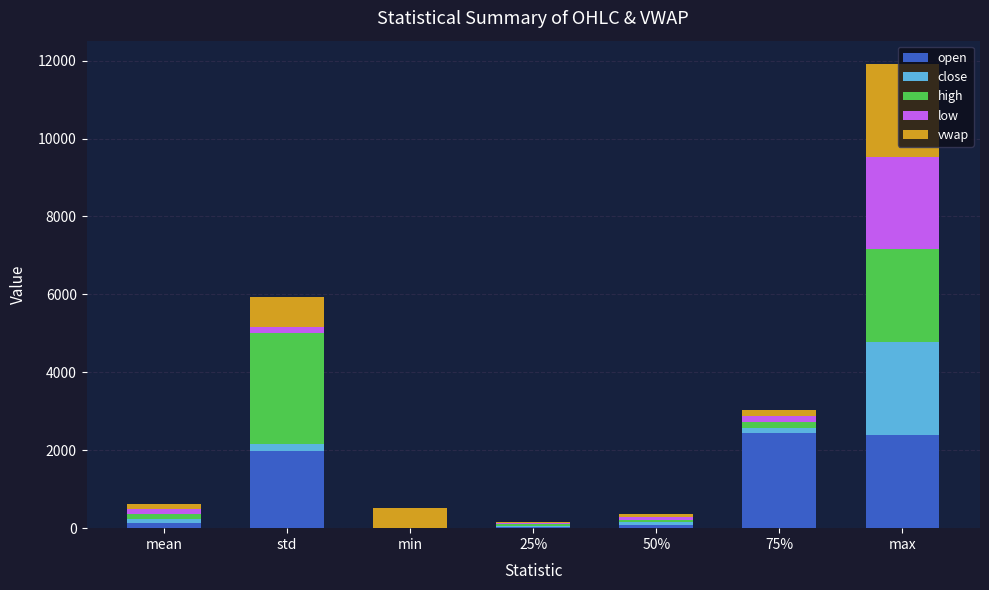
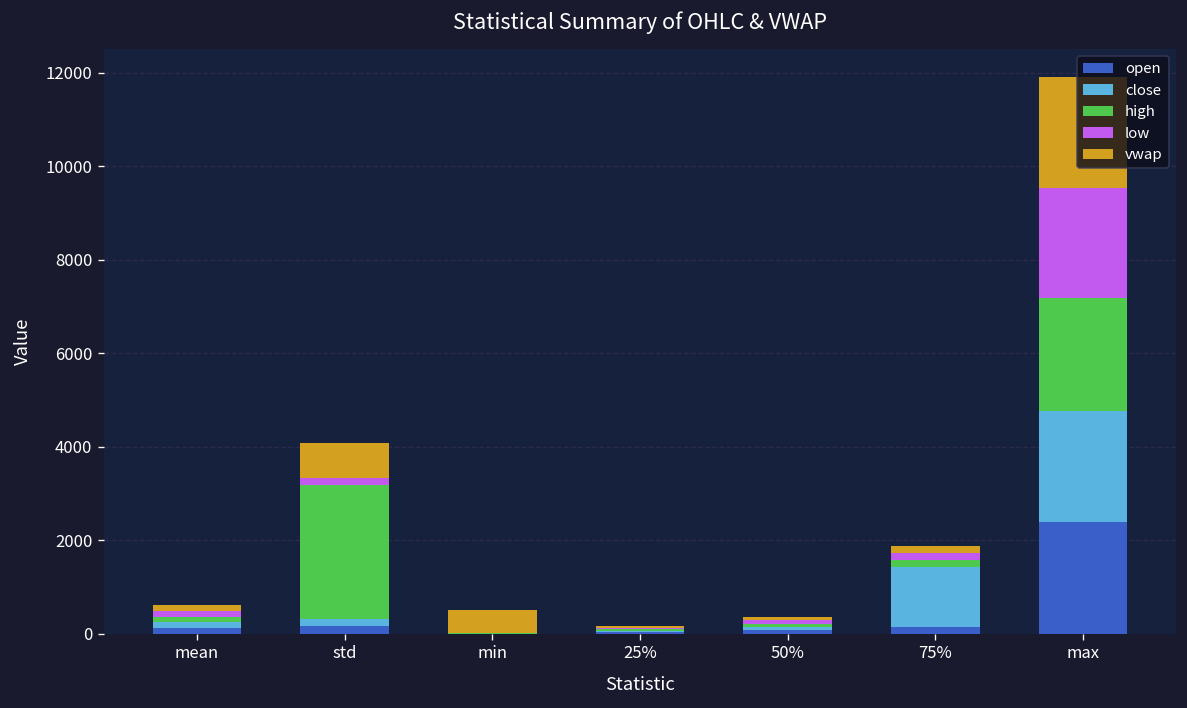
  {
    "open": {
      "mean": 100,
-     "std": 2000,
+     "std": 200,
      "50%": 100,
-     "75%": 2400,
+     "75%": 100,
      "max": 2400
    },
    "close": {
      "mean": 100,
      "std": 200,
      "50%": 100,
-     "75%": 100,
+     "75%": 1300,
      "max": 2400
    },
    "high": {
      "mean": 100,
      "std": 2900,
      "50%": 100,
      "75%": 100,
      "max": 2400
    },
    "low": {
      "mean": 100,
      "std": 200,
      "50%": 100,
      "75%": 100,
      "max": 2400
    },
    "vwap": {
      "mean": 100,
      "std": 800,
      "min": 500,
      "50%": 100,
      "75%": 100
    }
  }
